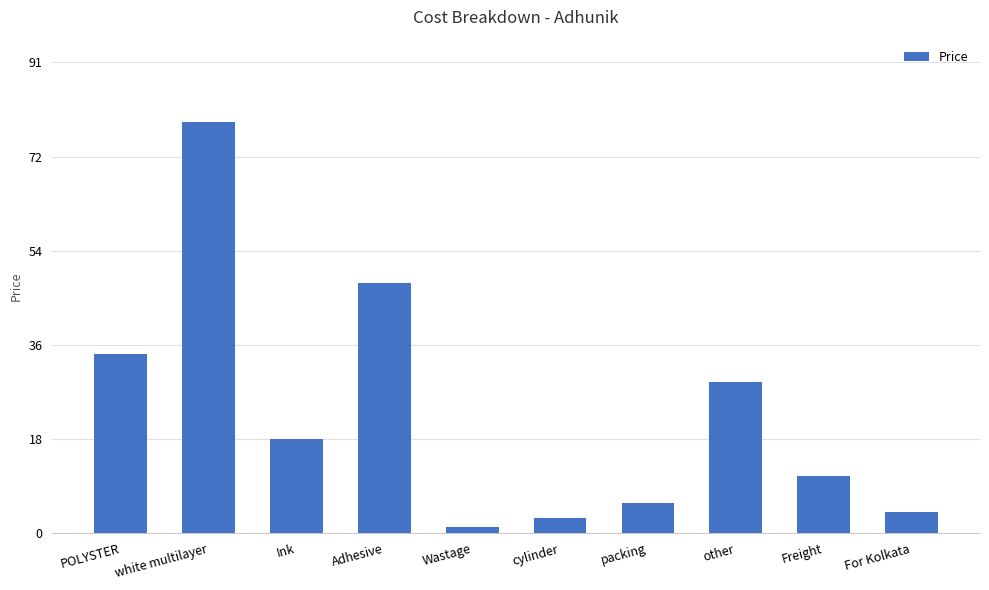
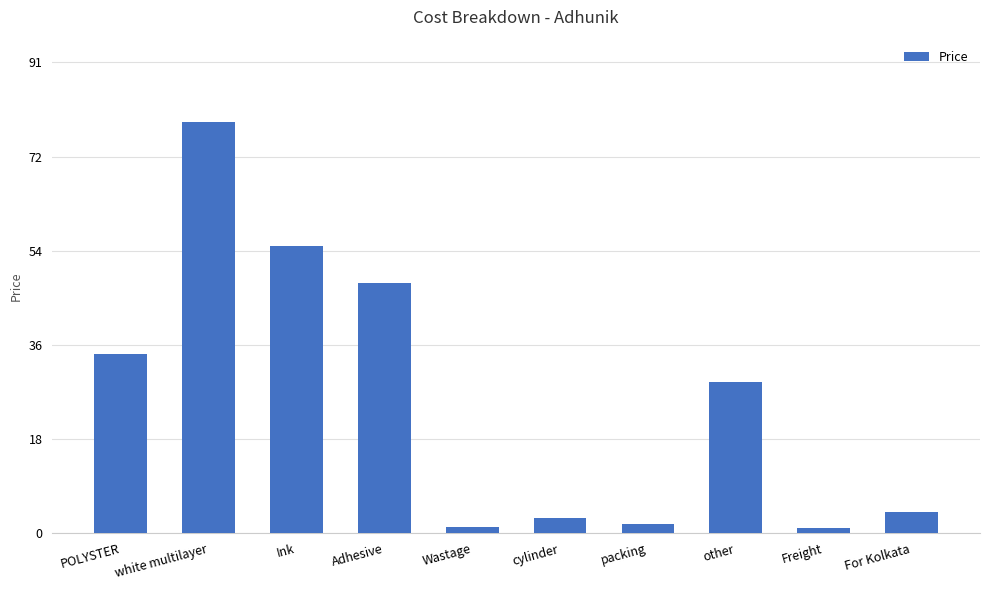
  {
    "POLYSTER": 35,
    "white multilayer": 80,
-   "Ink": 18,
+   "Ink": 56,
    "Adhesive": 48,
    "Wastage": 1,
    "cylinder": 3,
-   "packing": 6,
+   "packing": 2,
    "other": 29,
-   "Freight": 11,
+   "Freight": 1,
    "For Kolkata": 4
  }
